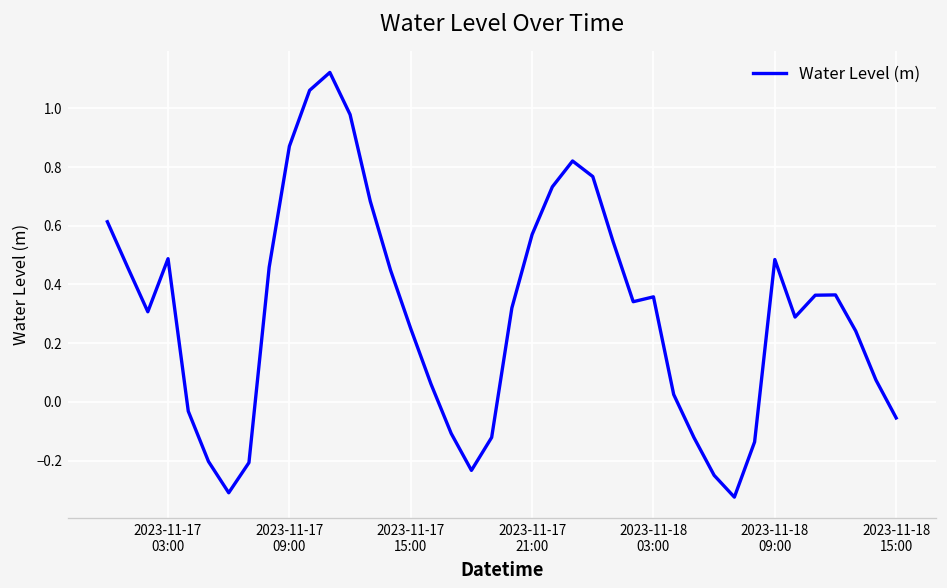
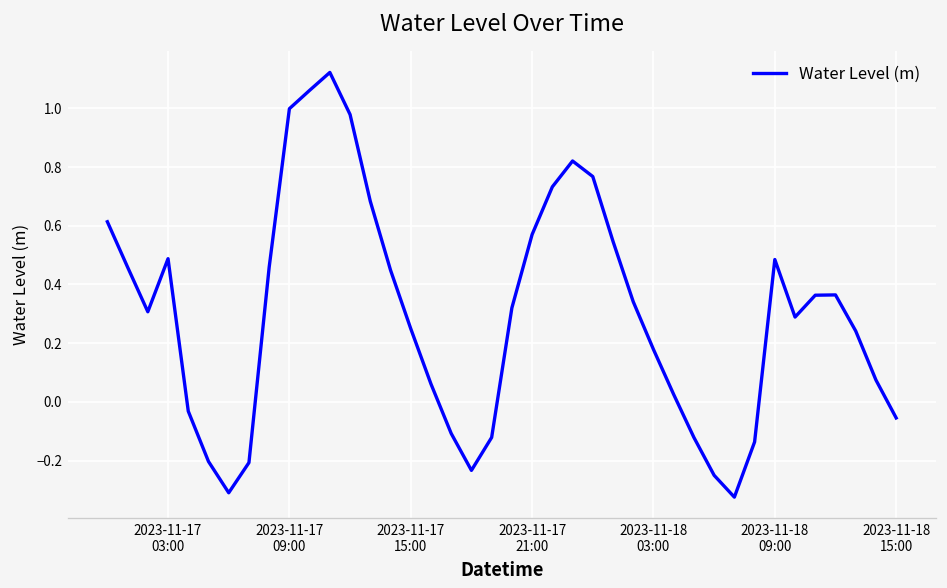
  {
    "2023-11-17 03:00": 0.49,
-   "2023-11-17 09:00": 0.87,
+   "2023-11-17 09:00": 1.00,
    "2023-11-17 15:00": 0.25,
    "2023-11-17 21:00": 0.57,
-   "2023-11-18 03:00": 0.36,
+   "2023-11-18 03:00": 0.18,
    "2023-11-18 09:00": 0.49,
    "2023-11-18 15:00": -0.05
  }
